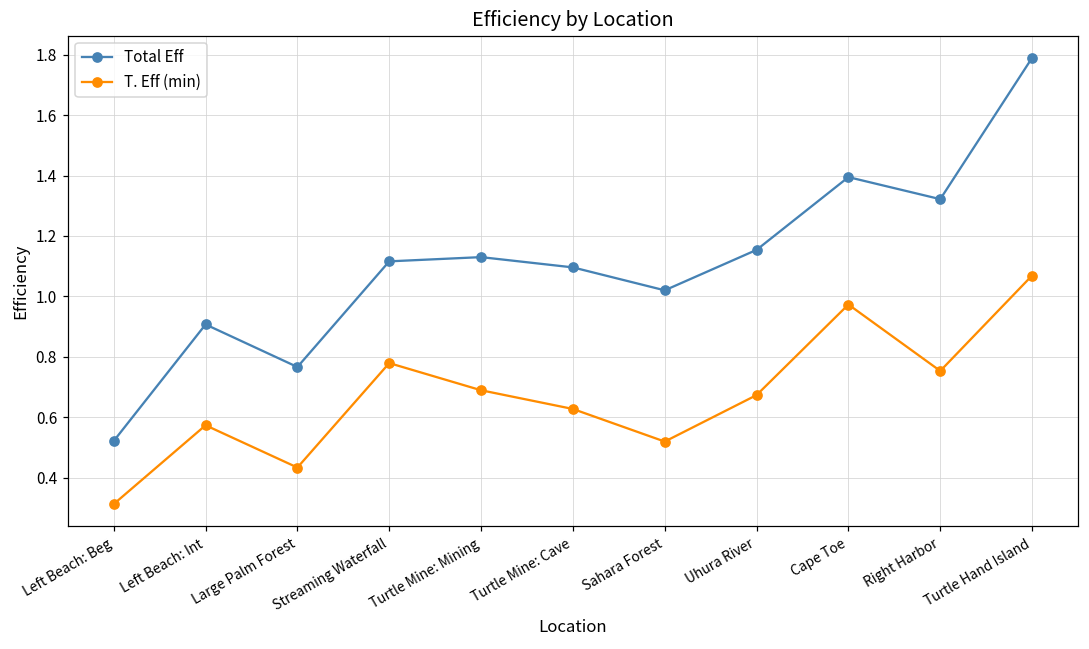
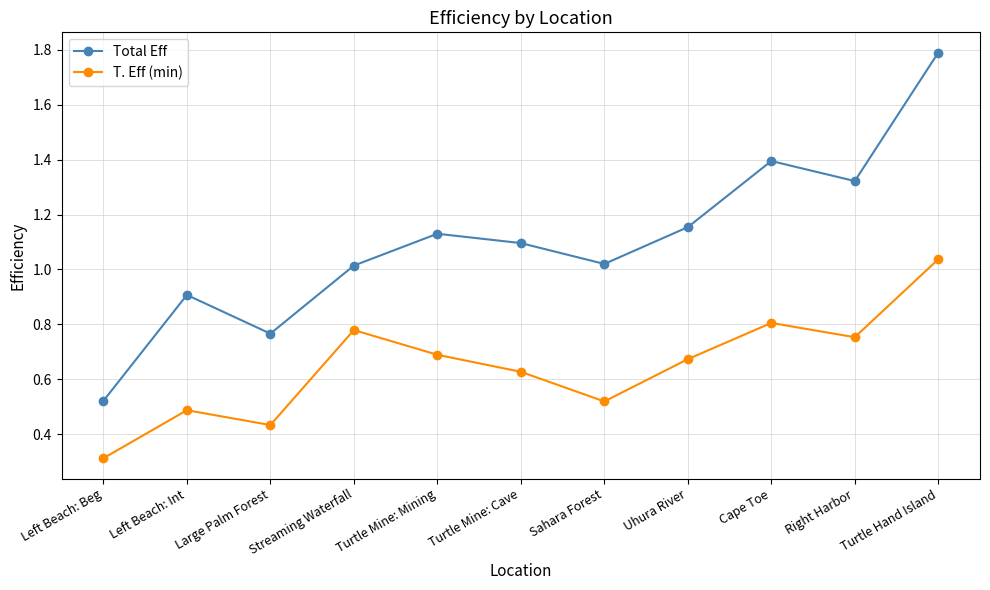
  {
    "Total Eff": {
      "Left Beach: Beg": 0.52,
      "Left Beach: Int": 0.91,
      "Large Palm Forest": 0.77,
-     "Streaming Waterfall": 1.12,
+     "Streaming Waterfall": 1.01,
      "Turtle Mine: Mining": 1.13,
      "Turtle Mine: Cave": 1.10,
      "Sahara Forest": 1.02,
      "Uhura River": 1.15,
      "Cape Toe": 1.40,
      "Right Harbor": 1.32,
      "Turtle Hand Island": 1.79
    },
    "T. Eff (min)": {
      "Left Beach: Beg": 0.31,
-     "Left Beach: Int": 0.57,
+     "Left Beach: Int": 0.49,
      "Large Palm Forest": 0.43,
      "Streaming Waterfall": 0.78,
      "Turtle Mine: Mining": 0.69,
      "Turtle Mine: Cave": 0.63,
      "Sahara Forest": 0.52,
      "Uhura River": 0.67,
-     "Cape Toe": 0.97,
+     "Cape Toe": 0.81,
      "Right Harbor": 0.75,
-     "Turtle Hand Island": 1.07
+     "Turtle Hand Island": 1.04
    }
  }
